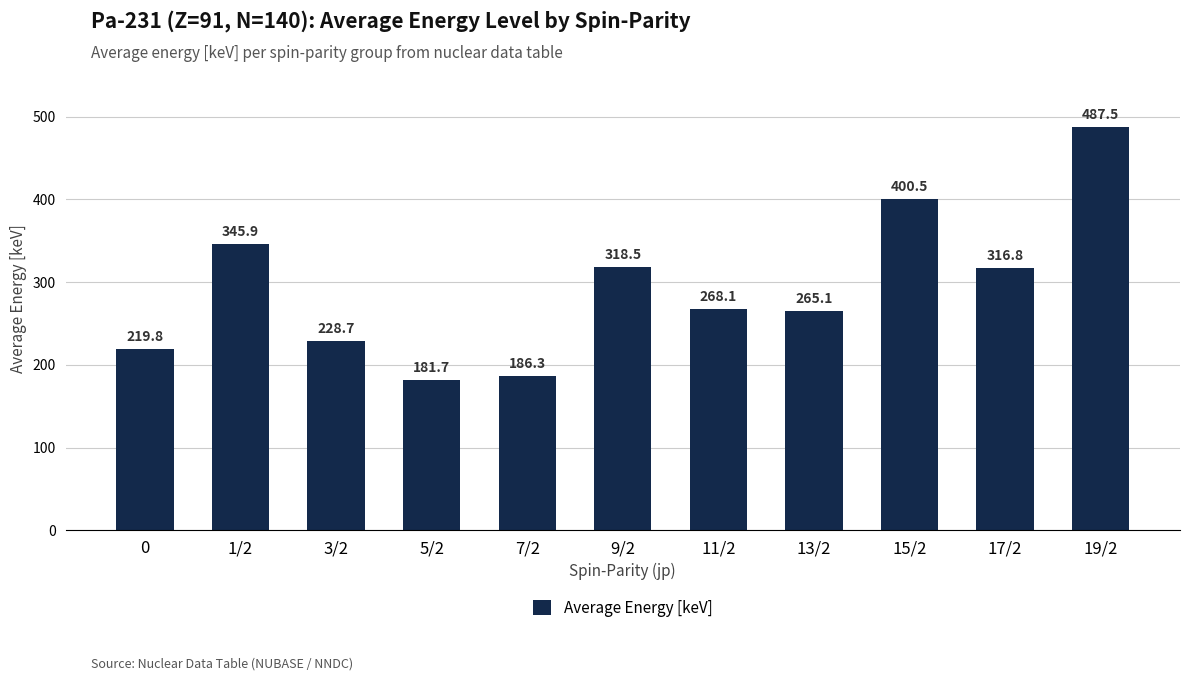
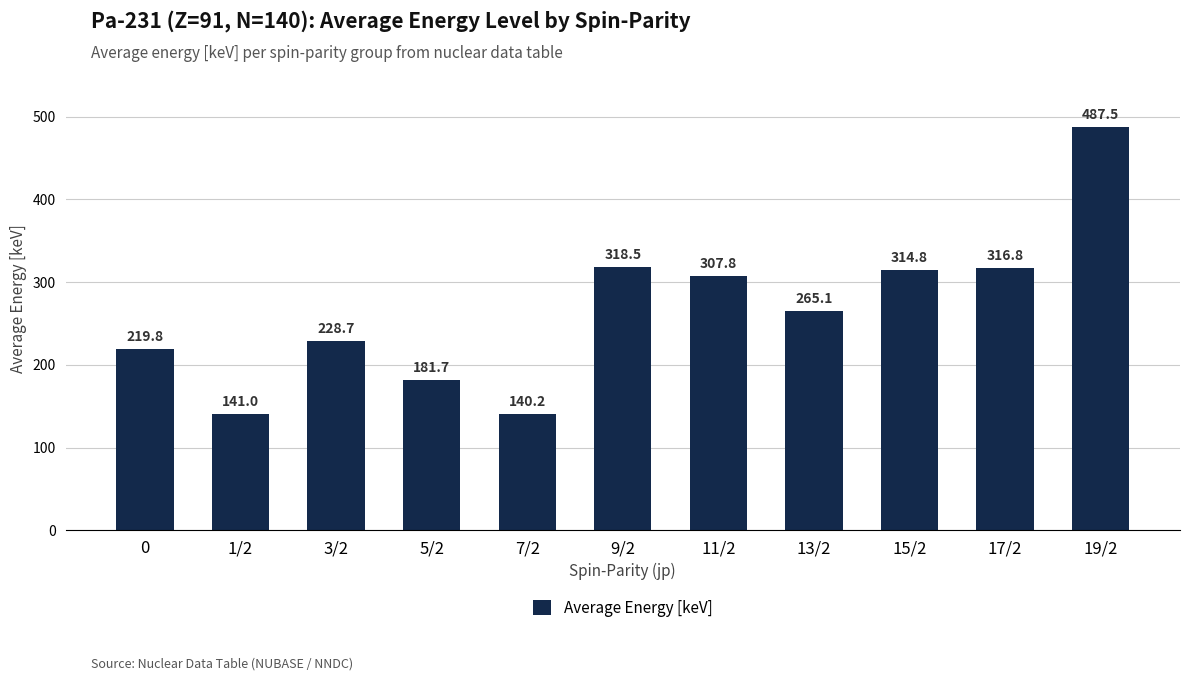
  {
    "0": 219.8,
-   "1/2": 345.9,
+   "1/2": 141.0,
    "3/2": 228.7,
    "5/2": 181.7,
-   "7/2": 186.3,
+   "7/2": 140.2,
    "9/2": 318.5,
-   "11/2": 268.1,
+   "11/2": 307.8,
    "13/2": 265.1,
-   "15/2": 400.5,
+   "15/2": 314.8,
    "17/2": 316.8,
    "19/2": 487.5
  }
